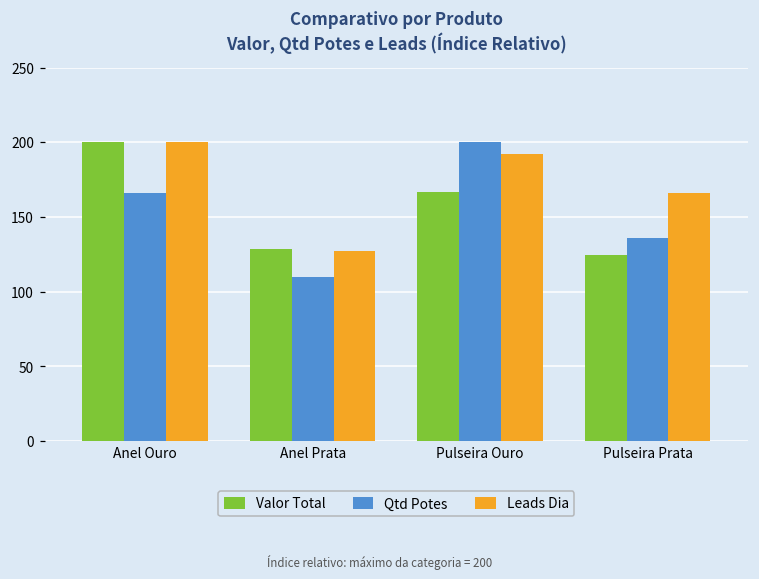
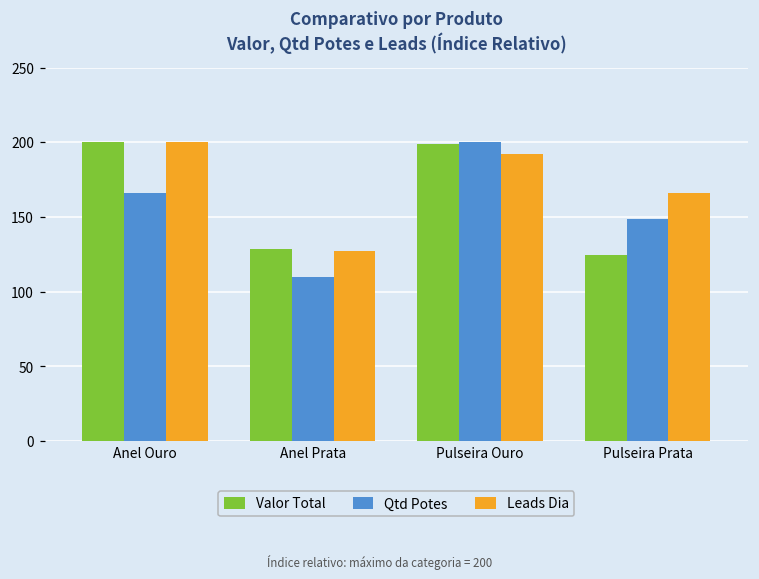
  {
    "Valor Total": {
      "Anel Ouro": 200,
      "Anel Prata": 128,
-     "Pulseira Ouro": 167,
+     "Pulseira Ouro": 199,
      "Pulseira Prata": 125
    },
    "Qtd Potes": {
      "Anel Ouro": 166,
      "Anel Prata": 110,
      "Pulseira Ouro": 200,
-     "Pulseira Prata": 136
+     "Pulseira Prata": 148
    },
    "Leads Dia": {
      "Anel Ouro": 200,
      "Anel Prata": 127,
      "Pulseira Ouro": 192,
      "Pulseira Prata": 166
    }
  }
